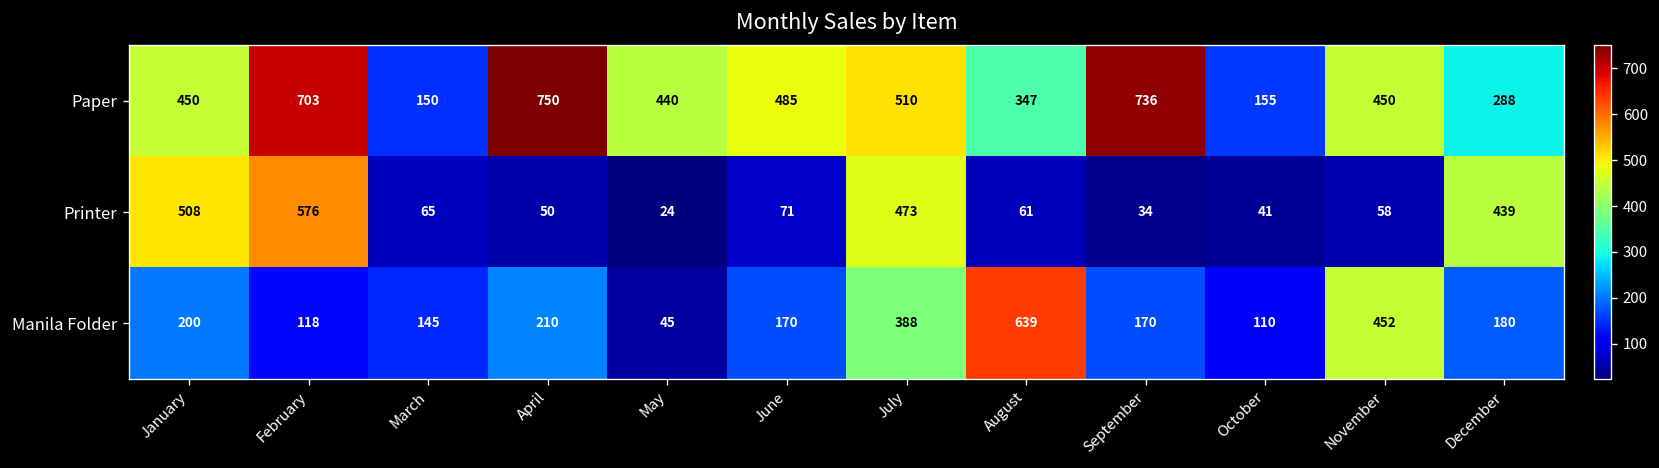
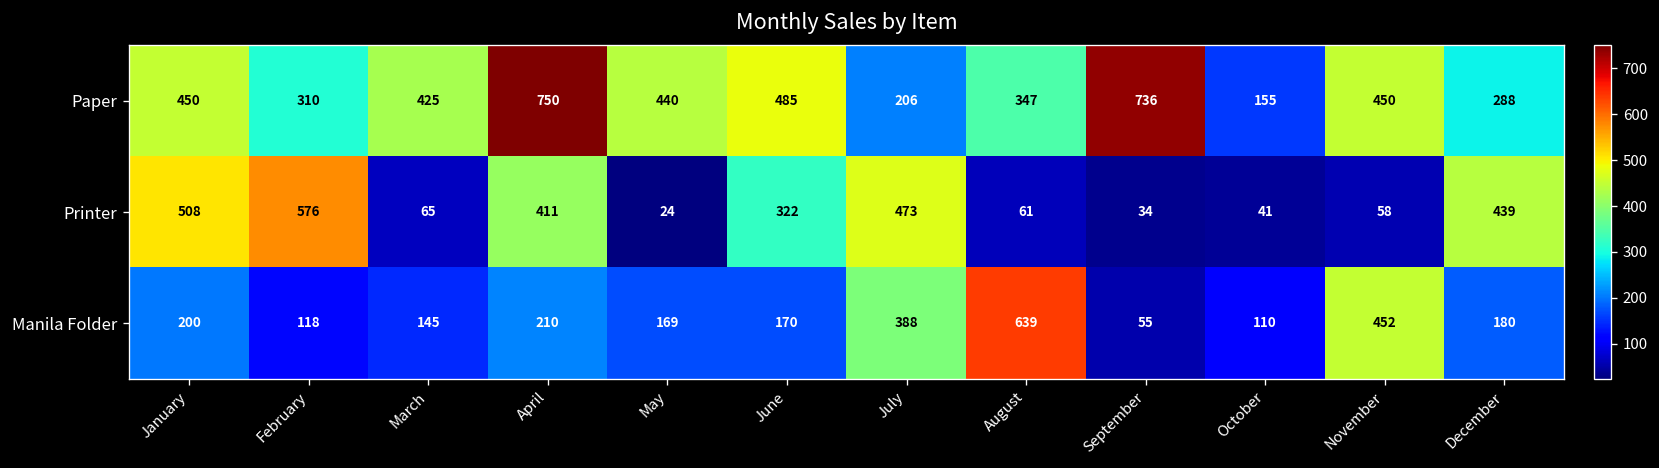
  {
    "Paper": {
      "January": 450,
-     "February": 703,
-     "March": 150,
+     "February": 310,
+     "March": 425,
      "April": 750,
      "May": 440,
      "June": 485,
-     "July": 510,
+     "July": 206,
      "August": 347,
      "September": 736,
      "October": 155,
      "November": 450,
      "December": 288
    },
    "Printer": {
      "January": 508,
      "February": 576,
      "March": 65,
-     "April": 50,
+     "April": 411,
      "May": 24,
-     "June": 71,
+     "June": 322,
      "July": 473,
      "August": 61,
      "September": 34,
      "October": 41,
      "November": 58,
      "December": 439
    },
    "Manila Folder": {
      "January": 200,
      "February": 118,
      "March": 145,
      "April": 210,
-     "May": 45,
+     "May": 169,
      "June": 170,
      "July": 388,
      "August": 639,
-     "September": 170,
+     "September": 55,
      "October": 110,
      "November": 452,
      "December": 180
    }
  }
